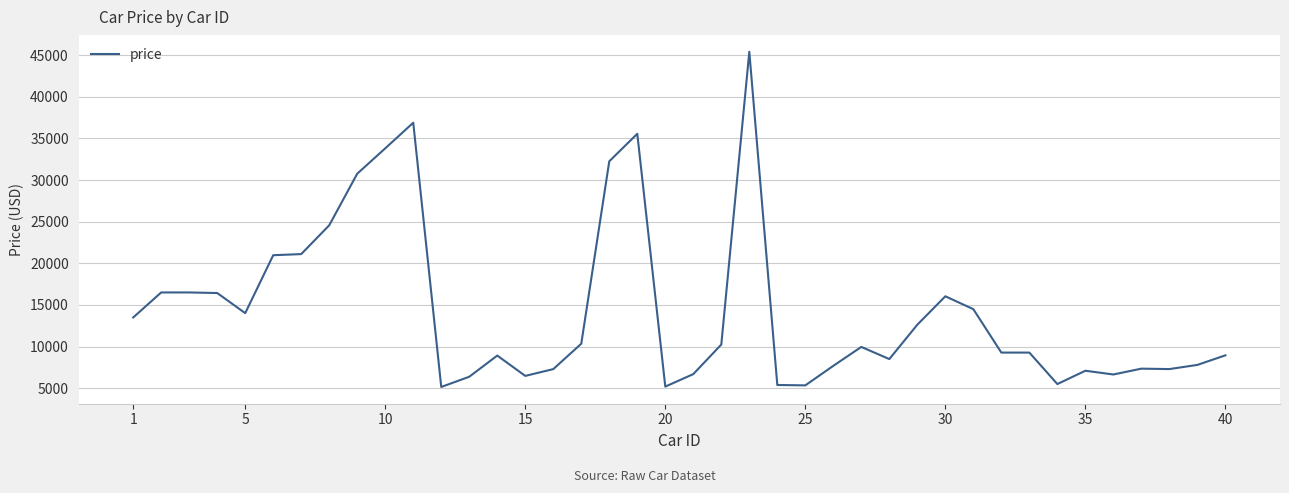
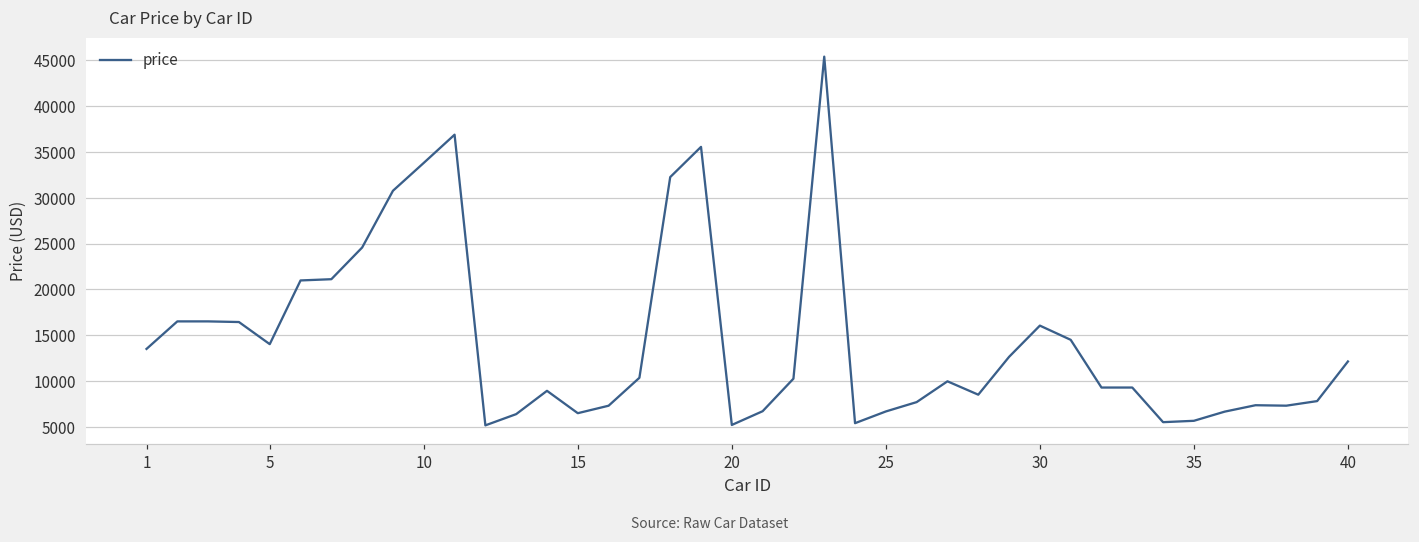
  {
    "1": 13000,
    "5": 14000,
    "10": 34000,
    "15": 6000,
    "20": 5000,
-   "25": 5000,
+   "25": 7000,
    "30": 16000,
-   "35": 7000,
-   "40": 9000
+   "35": 6000,
+   "40": 12000
  }
